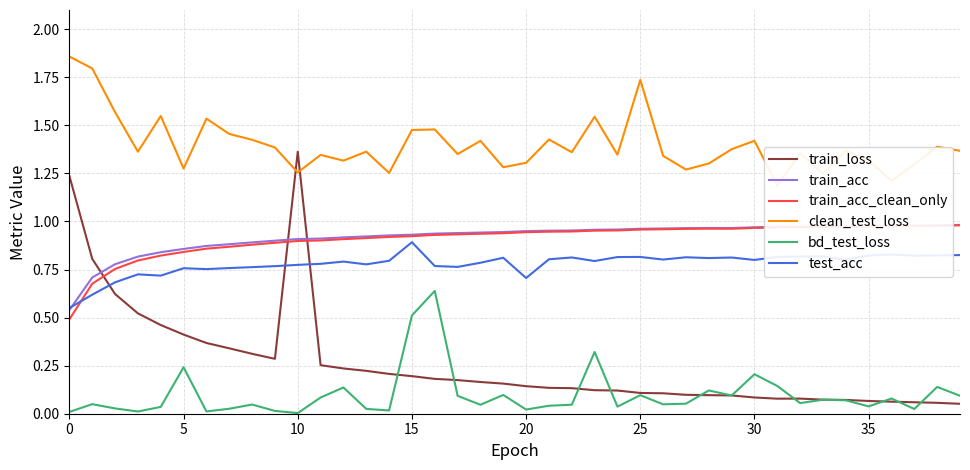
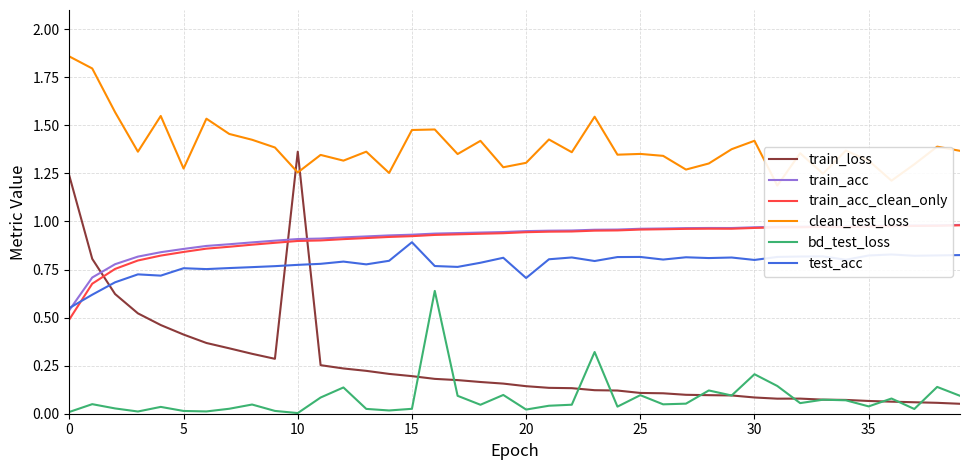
  {
    "train_loss": {
      "0": 1.24,
      "5": 0.41,
      "10": 1.36,
      "15": 0.20,
      "20": 0.14,
      "30": 0.08,
      "35": 0.07
    },
    "train_acc": {
      "5": 0.86
    },
    "train_acc_clean_only": {
      "0": 0.49,
      "5": 0.84
    },
    "clean_test_loss": {
      "0": 1.86,
      "5": 1.28,
      "10": 1.25,
      "15": 1.48,
      "20": 1.31,
-     "25": 1.74,
+     "25": 1.35,
      "30": 1.42
    },
    "bd_test_loss": {
      "0": 0.01,
-     "5": 0.24,
+     "5": 0.01,
      "10": 0.00,
-     "15": 0.51,
+     "15": 0.03,
      "20": 0.02,
      "30": 0.21,
      "35": 0.04
    },
    "test_acc": {
      "5": 0.76,
      "10": 0.77,
      "15": 0.89,
      "20": 0.71,
      "25": 0.82,
      "30": 0.80
    }
  }
